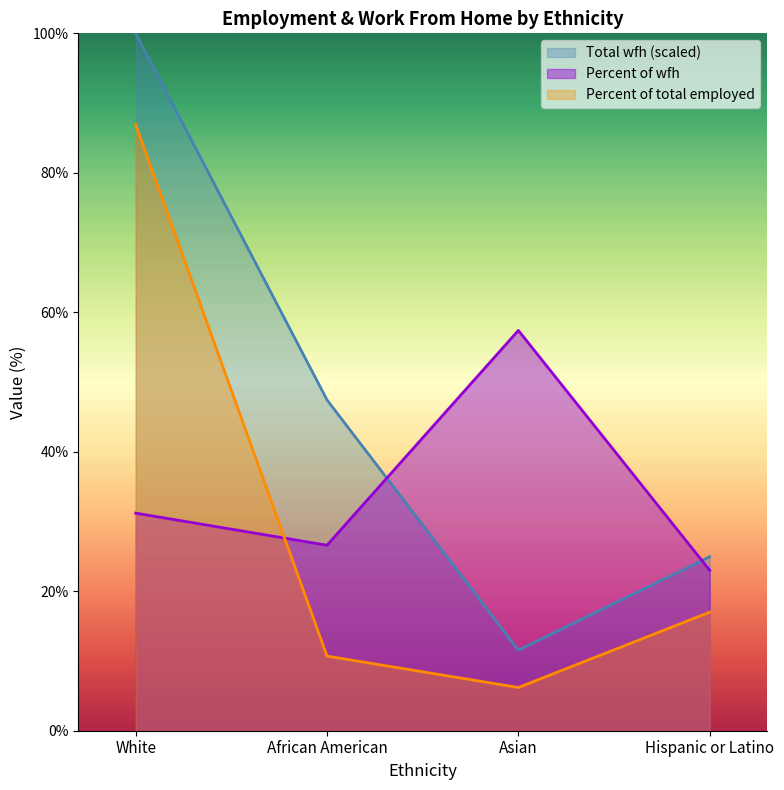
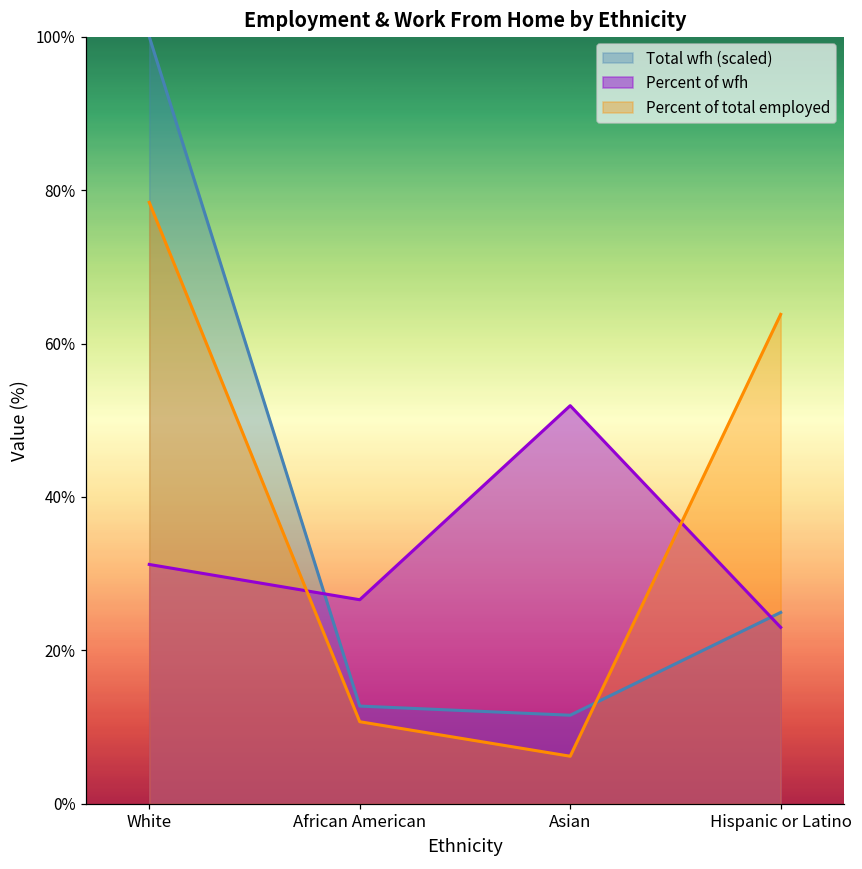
  {
    "Total wfh (scaled)": {
      "White": "100%",
-     "African American": "47%",
+     "African American": "13%",
      "Asian": "12%",
      "Hispanic or Latino": "25%"
    },
    "Percent of wfh": {
      "White": "31%",
      "African American": "27%",
-     "Asian": "57%",
+     "Asian": "52%",
      "Hispanic or Latino": "23%"
    },
    "Percent of total employed": {
-     "White": "87%",
+     "White": "78%",
      "African American": "11%",
      "Asian": "6%",
-     "Hispanic or Latino": "17%"
+     "Hispanic or Latino": "64%"
    }
  }
